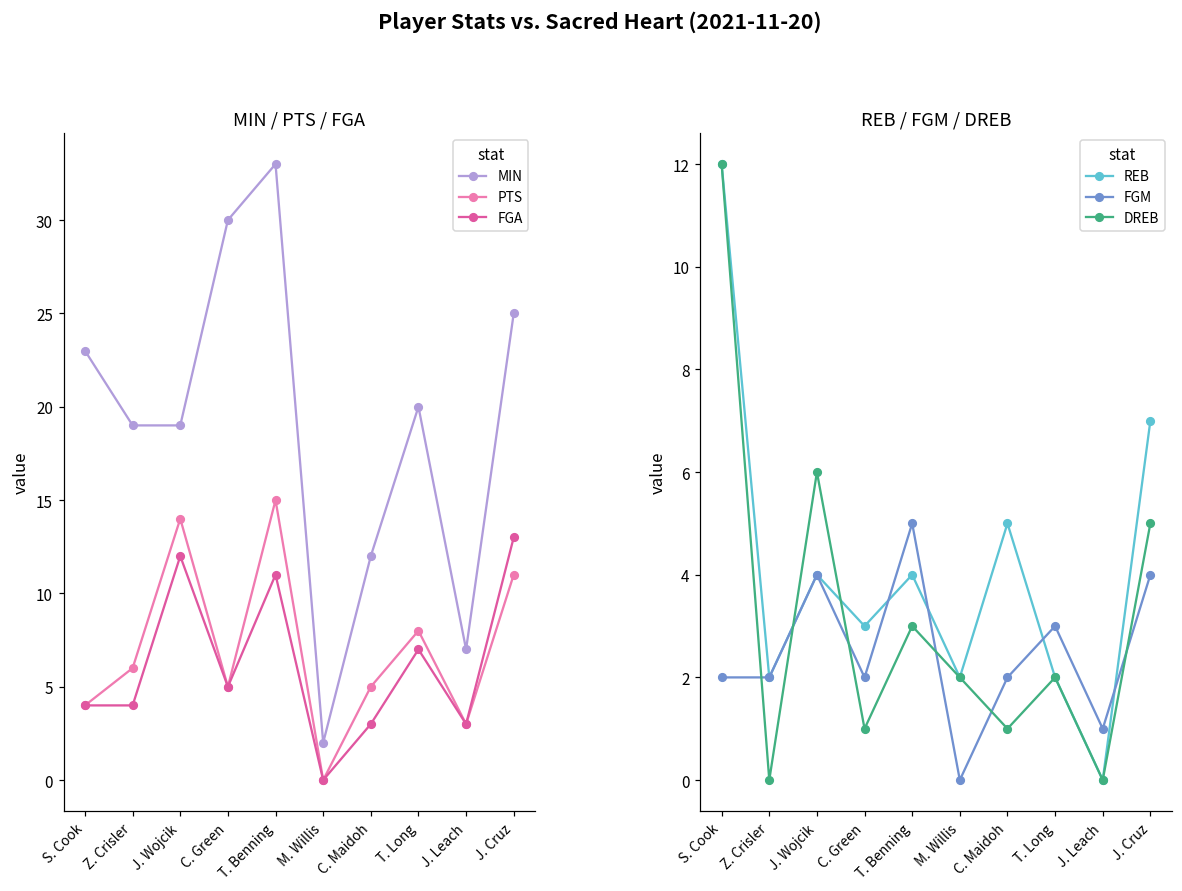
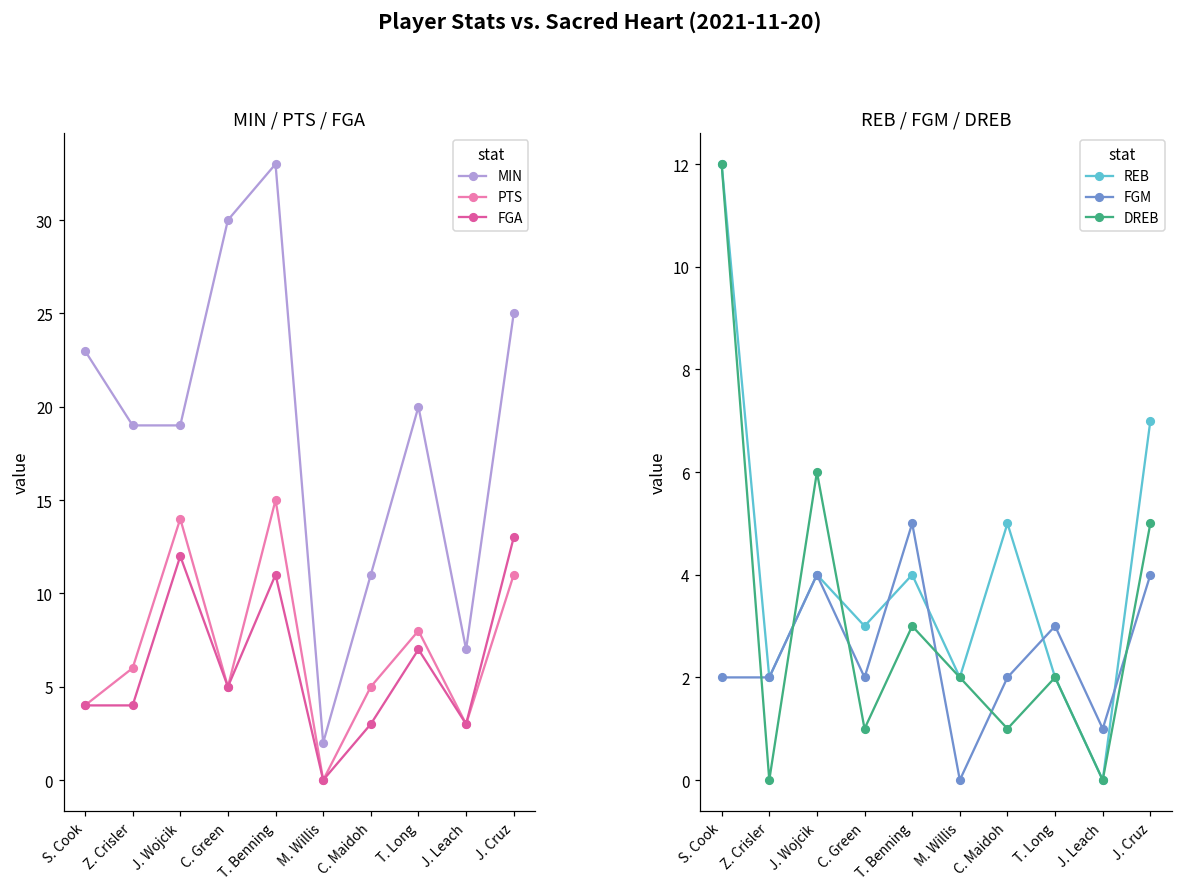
  {
    "MIN / PTS / FGA": {
      "MIN": {
        "S. Cook": 23,
        "Z. Crisler": 19,
        "J. Wojcik": 19,
        "C. Green": 30,
        "T. Benning": 33,
        "M. Willis": 2,
-       "C. Maidoh": 12,
+       "C. Maidoh": 11,
        "T. Long": 20,
        "J. Leach": 7,
        "J. Cruz": 25
      }
    },
    "REB / FGM / DREB": {
      "DREB": {
        "Z. Crisler": 0.0,
        "J. Wojcik": 6.0,
        "C. Green": 1.0,
        "T. Benning": 3.0,
        "C. Maidoh": 1.0,
        "J. Cruz": 5.0
      }
    }
  }
